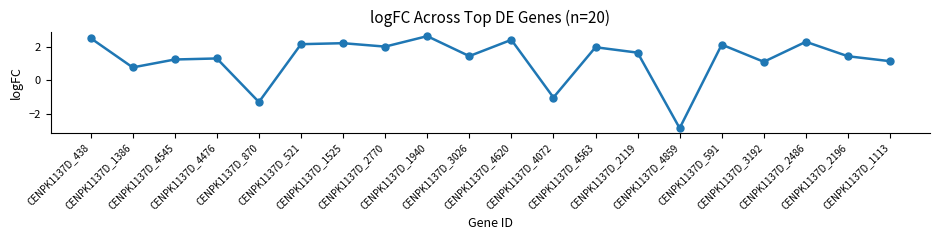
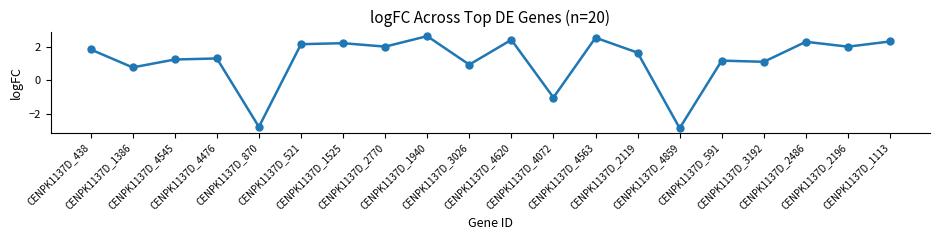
  {
-   "CENPK1137D_438": 2.5,
+   "CENPK1137D_438": 1.8,
    "CENPK1137D_1386": 0.8,
    "CENPK1137D_4545": 1.2,
    "CENPK1137D_4476": 1.3,
-   "CENPK1137D_870": -1.3,
+   "CENPK1137D_870": -2.8,
    "CENPK1137D_521": 2.2,
    "CENPK1137D_1525": 2.2,
    "CENPK1137D_2770": 2.0,
    "CENPK1137D_1940": 2.6,
-   "CENPK1137D_3026": 1.4,
+   "CENPK1137D_3026": 0.9,
    "CENPK1137D_4620": 2.4,
    "CENPK1137D_4072": -1.0,
-   "CENPK1137D_4563": 2.0,
+   "CENPK1137D_4563": 2.5,
    "CENPK1137D_2119": 1.7,
    "CENPK1137D_4859": -2.9,
-   "CENPK1137D_591": 2.1,
+   "CENPK1137D_591": 1.2,
    "CENPK1137D_3192": 1.1,
    "CENPK1137D_2486": 2.3,
-   "CENPK1137D_2196": 1.4,
-   "CENPK1137D_1113": 1.1
+   "CENPK1137D_2196": 2.0,
+   "CENPK1137D_1113": 2.3
  }
